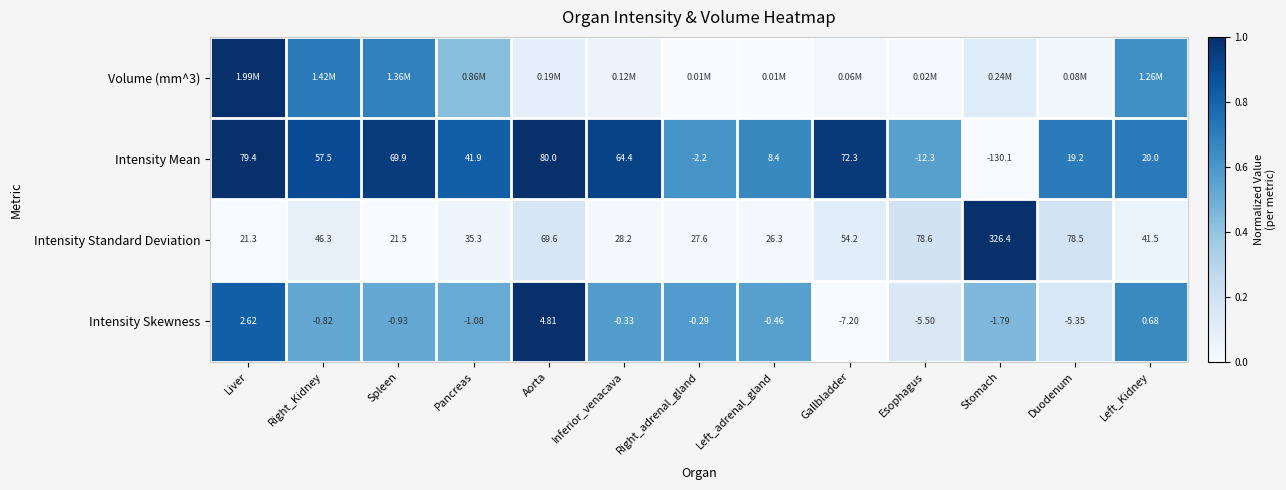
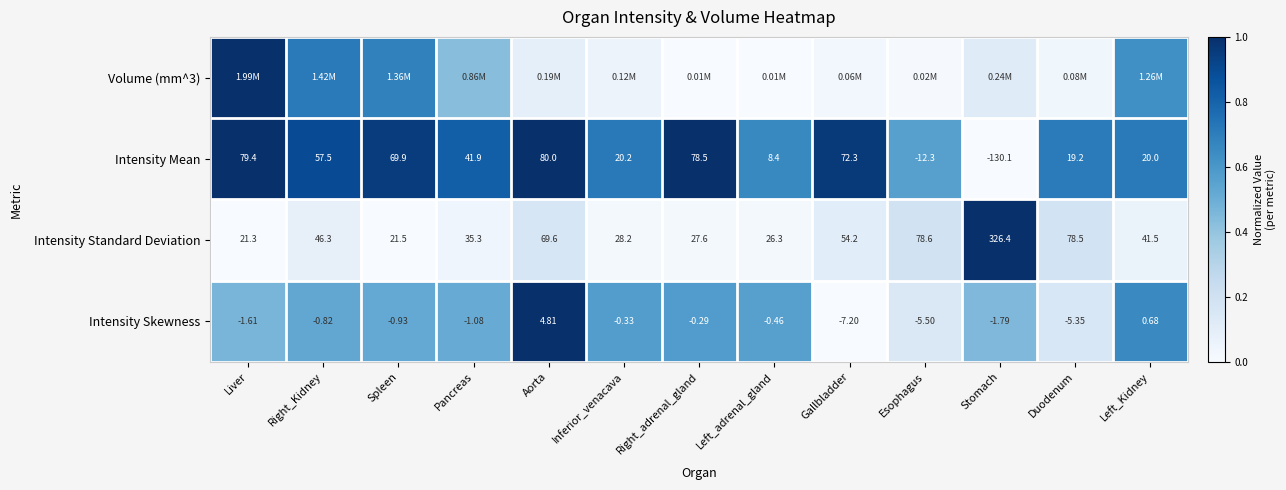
  {
    "Volume (mm^3)": {
      "Liver": "1.99M",
      "Right_Kidney": "1.42M",
      "Spleen": "1.36M",
      "Pancreas": "0.86M",
      "Aorta": "0.19M",
      "Inferior_venacava": "0.12M",
      "Right_adrenal_gland": "0.01M",
      "Left_adrenal_gland": "0.01M",
      "Gallbladder": "0.06M",
      "Esophagus": "0.02M",
      "Stomach": "0.24M",
      "Duodenum": "0.08M",
      "Left_Kidney": "1.26M"
    },
    "Intensity Mean": {
      "Liver": "79.4",
      "Right_Kidney": "57.5",
      "Spleen": "69.9",
      "Pancreas": "41.9",
      "Aorta": "80.0",
-     "Inferior_venacava": "64.4",
-     "Right_adrenal_gland": "-2.2",
+     "Inferior_venacava": "20.2",
+     "Right_adrenal_gland": "78.5",
      "Left_adrenal_gland": "8.4",
      "Gallbladder": "72.3",
      "Esophagus": "-12.3",
      "Stomach": "-130.1",
      "Duodenum": "19.2",
      "Left_Kidney": "20.0"
    },
    "Intensity Standard Deviation": {
      "Liver": "21.3",
      "Right_Kidney": "46.3",
      "Spleen": "21.5",
      "Pancreas": "35.3",
      "Aorta": "69.6",
      "Inferior_venacava": "28.2",
      "Right_adrenal_gland": "27.6",
      "Left_adrenal_gland": "26.3",
      "Gallbladder": "54.2",
      "Esophagus": "78.6",
      "Stomach": "326.4",
      "Duodenum": "78.5",
      "Left_Kidney": "41.5"
    },
    "Intensity Skewness": {
-     "Liver": "2.62",
+     "Liver": "-1.61",
      "Right_Kidney": "-0.82",
      "Spleen": "-0.93",
      "Pancreas": "-1.08",
      "Aorta": "4.81",
      "Inferior_venacava": "-0.33",
      "Right_adrenal_gland": "-0.29",
      "Left_adrenal_gland": "-0.46",
      "Gallbladder": "-7.20",
      "Esophagus": "-5.50",
      "Stomach": "-1.79",
      "Duodenum": "-5.35",
      "Left_Kidney": "0.68"
    }
  }
